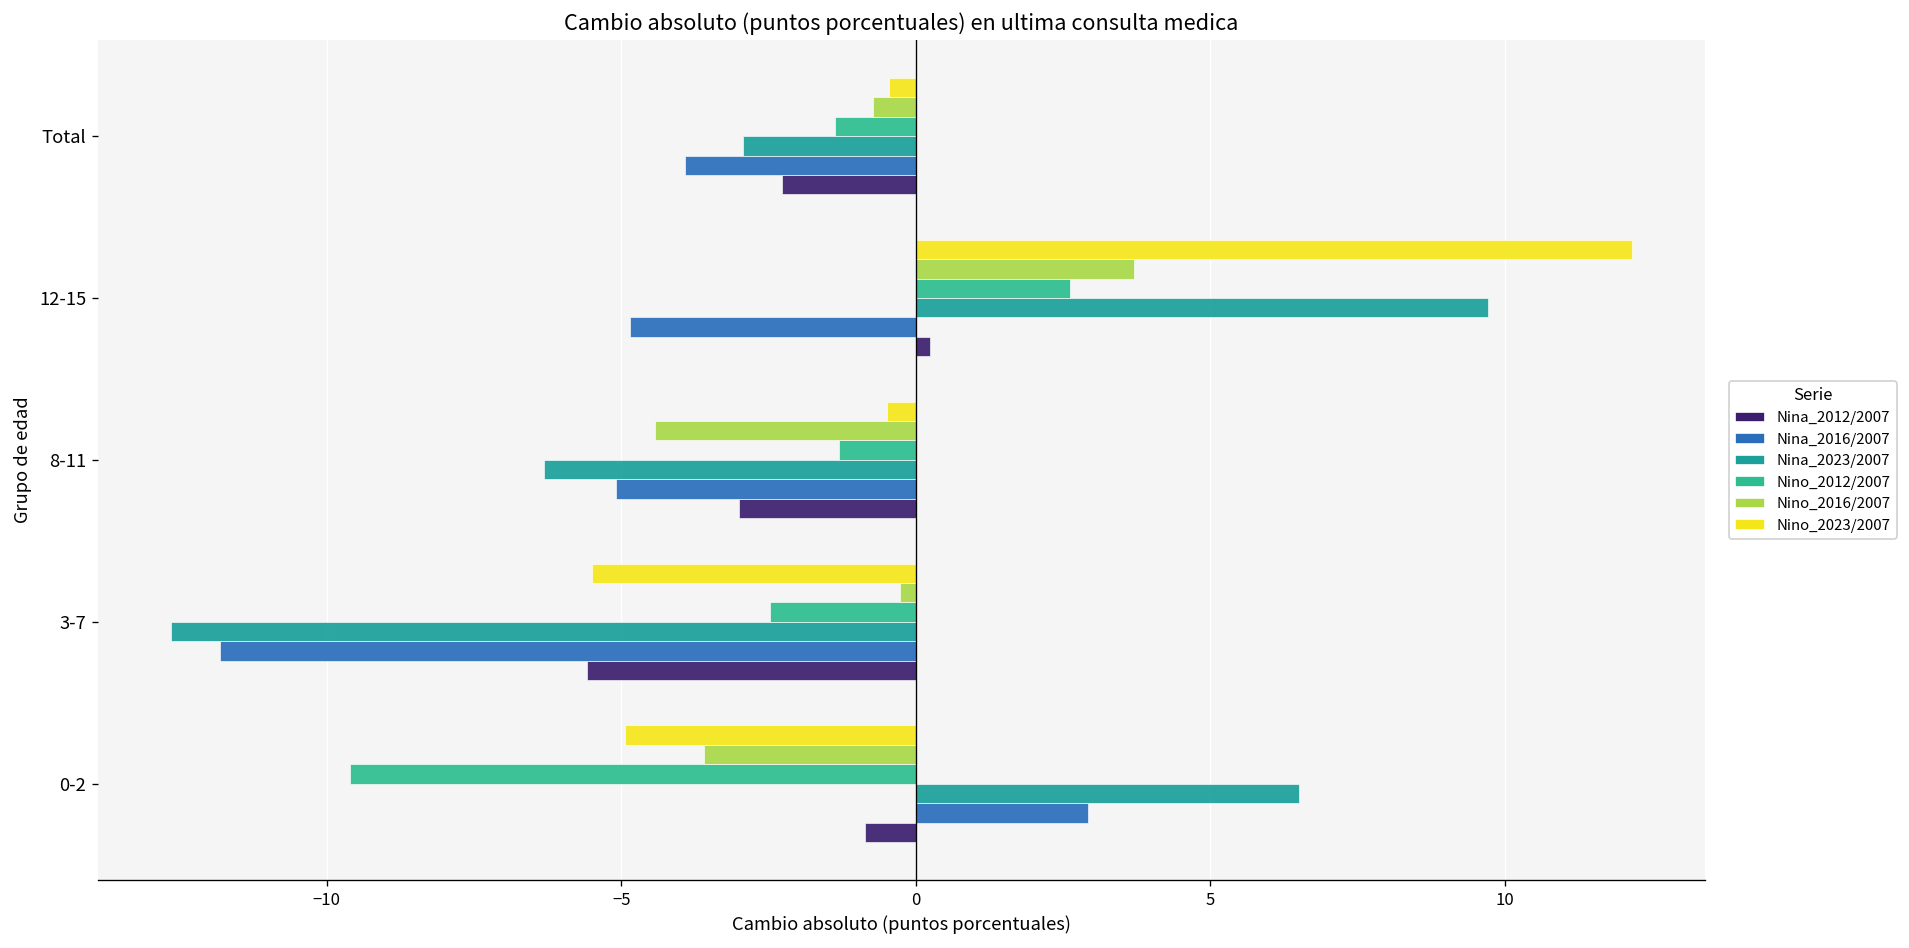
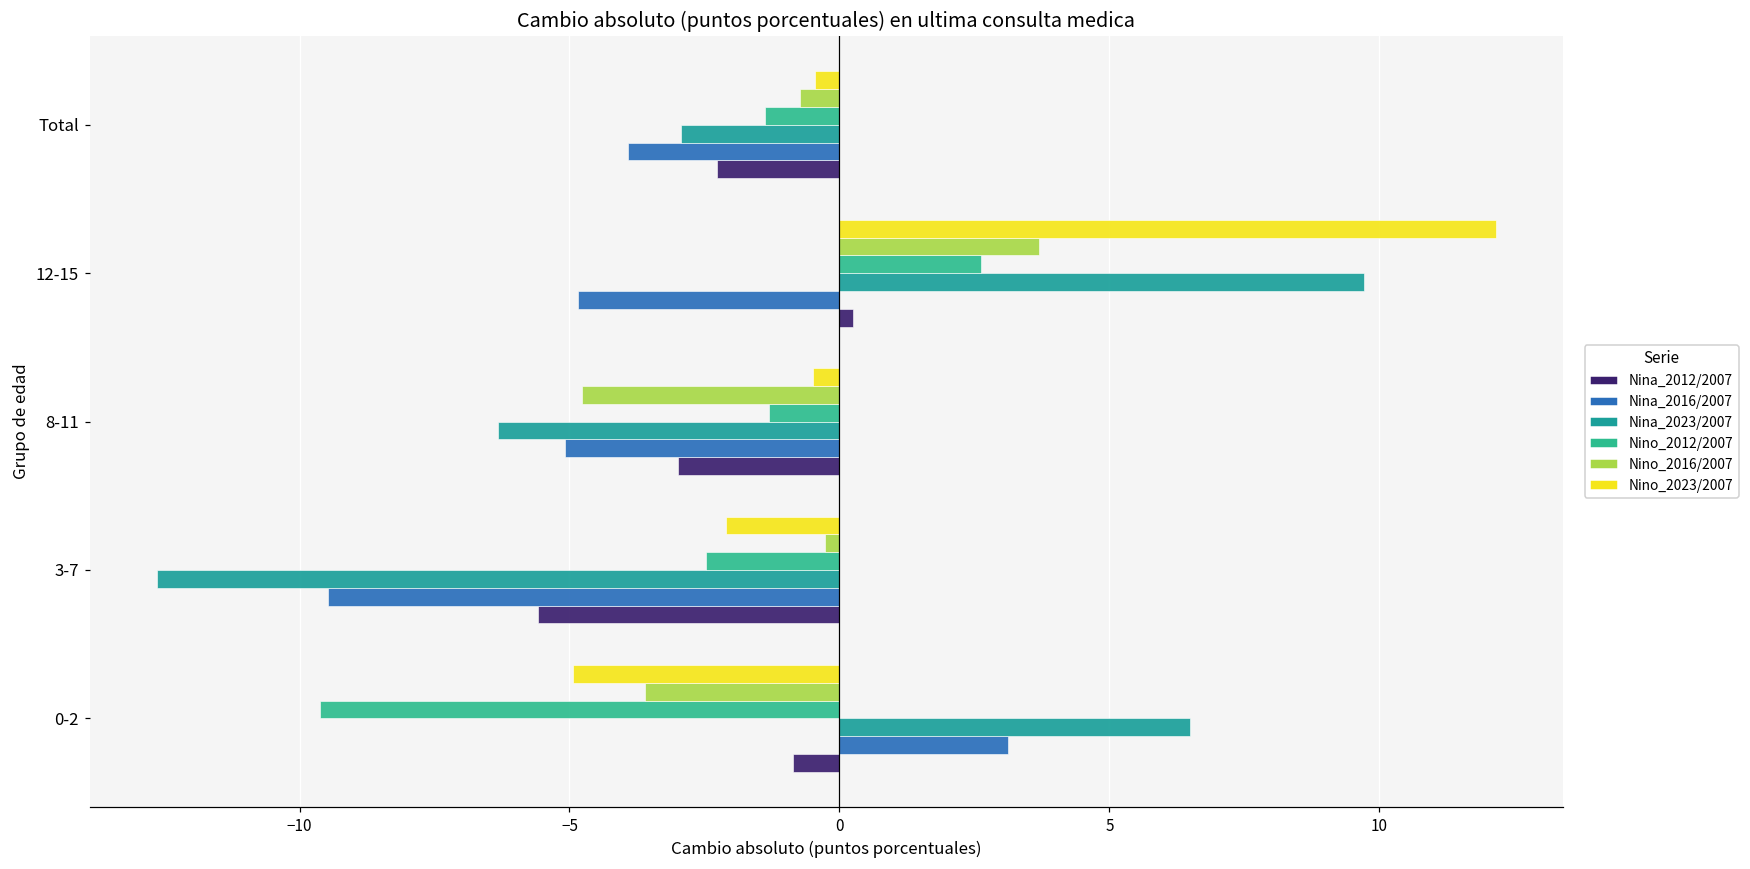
  {
    "Nina_2012/2007": {
      "Total": -2.3,
      "12-15": 0.2,
      "8-11": -3.0,
      "3-7": -5.6,
      "0-2": -0.9
    },
    "Nina_2016/2007": {
      "Total": -3.9,
      "12-15": -4.8,
      "8-11": -5.1,
-     "3-7": -11.8,
-     "0-2": 2.9
+     "3-7": -9.5,
+     "0-2": 3.1
    },
    "Nino_2016/2007": {
      "Total": -0.7,
      "12-15": 3.7,
-     "8-11": -4.4,
+     "8-11": -4.8,
      "3-7": -0.3,
      "0-2": -3.6
    },
    "Nino_2023/2007": {
      "Total": -0.5,
      "12-15": 12.2,
      "8-11": -0.5,
-     "3-7": -5.5,
+     "3-7": -2.1,
      "0-2": -4.9
    }
  }
